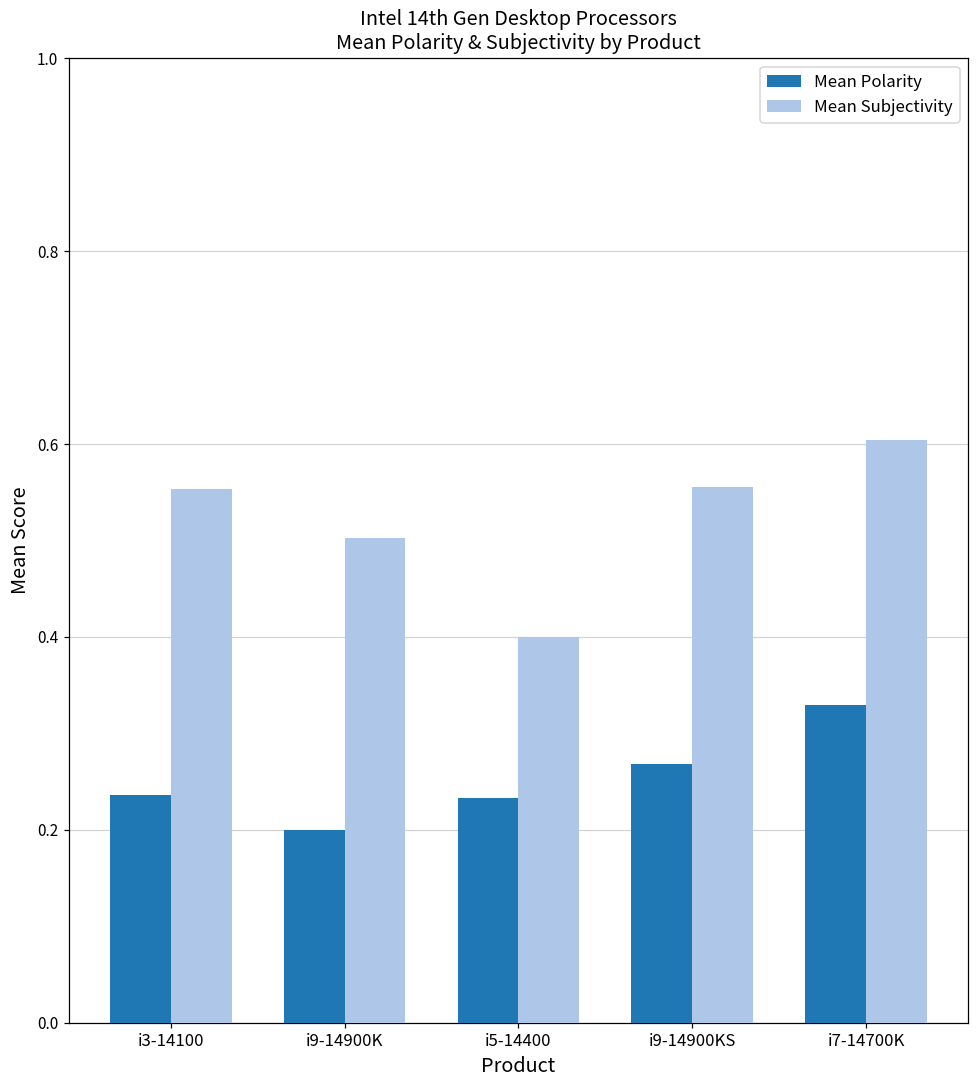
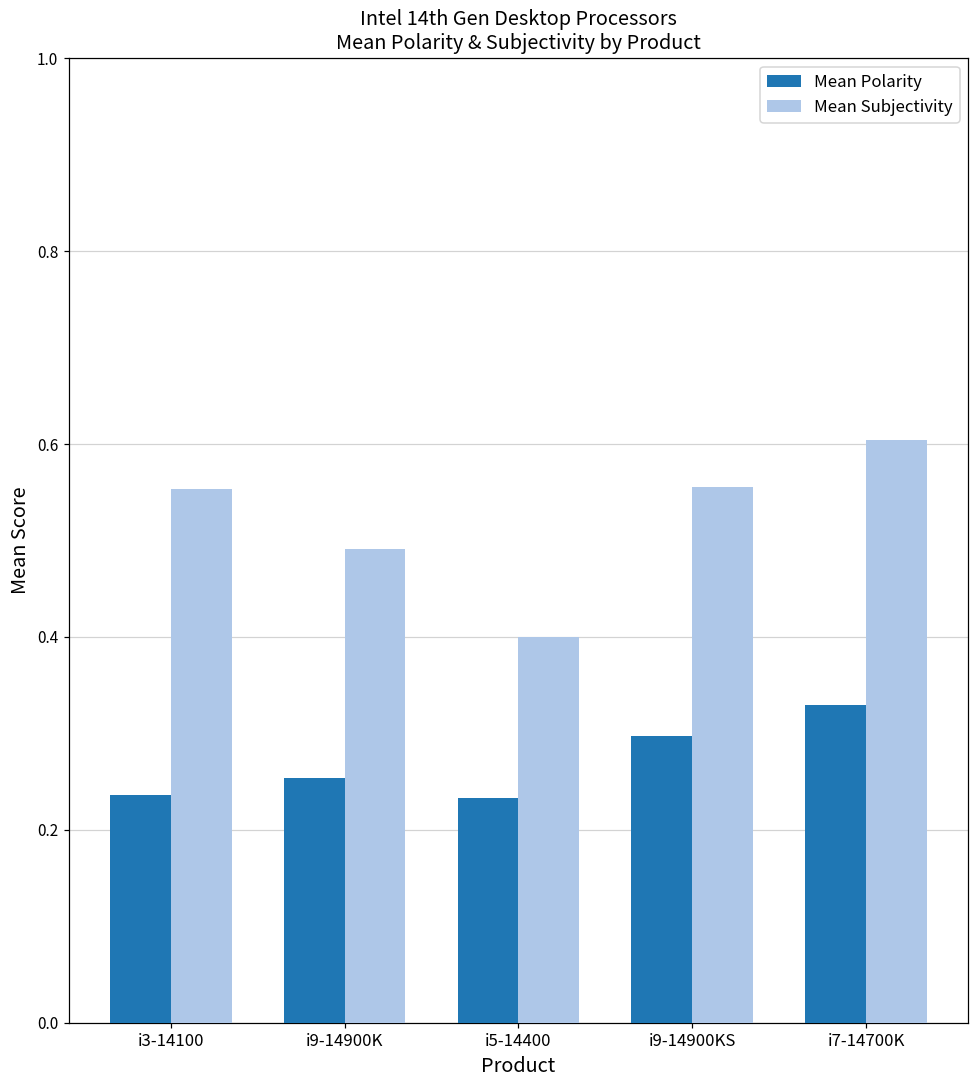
  {
    "Mean Polarity": {
      "i3-14100": 0.24,
-     "i9-14900K": 0.20,
+     "i9-14900K": 0.25,
      "i5-14400": 0.23,
-     "i9-14900KS": 0.27,
+     "i9-14900KS": 0.30,
      "i7-14700K": 0.33
    },
    "Mean Subjectivity": {
      "i3-14100": 0.55,
-     "i9-14900K": 0.50,
+     "i9-14900K": 0.49,
      "i5-14400": 0.40,
      "i9-14900KS": 0.56,
      "i7-14700K": 0.60
    }
  }
